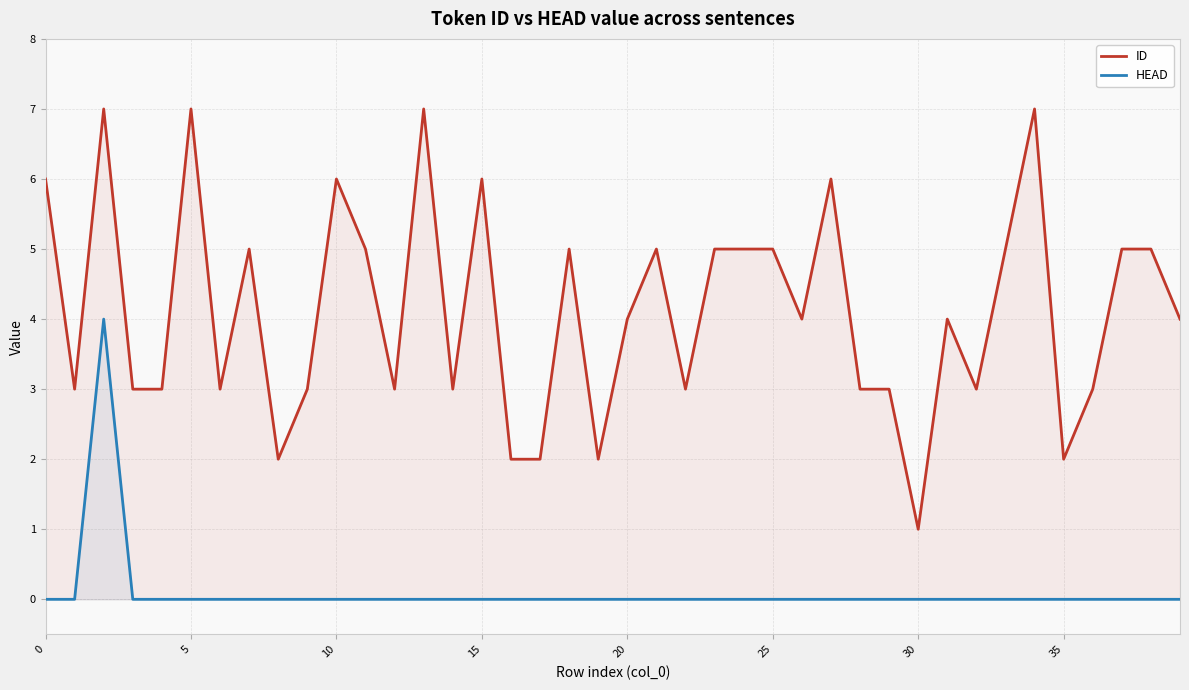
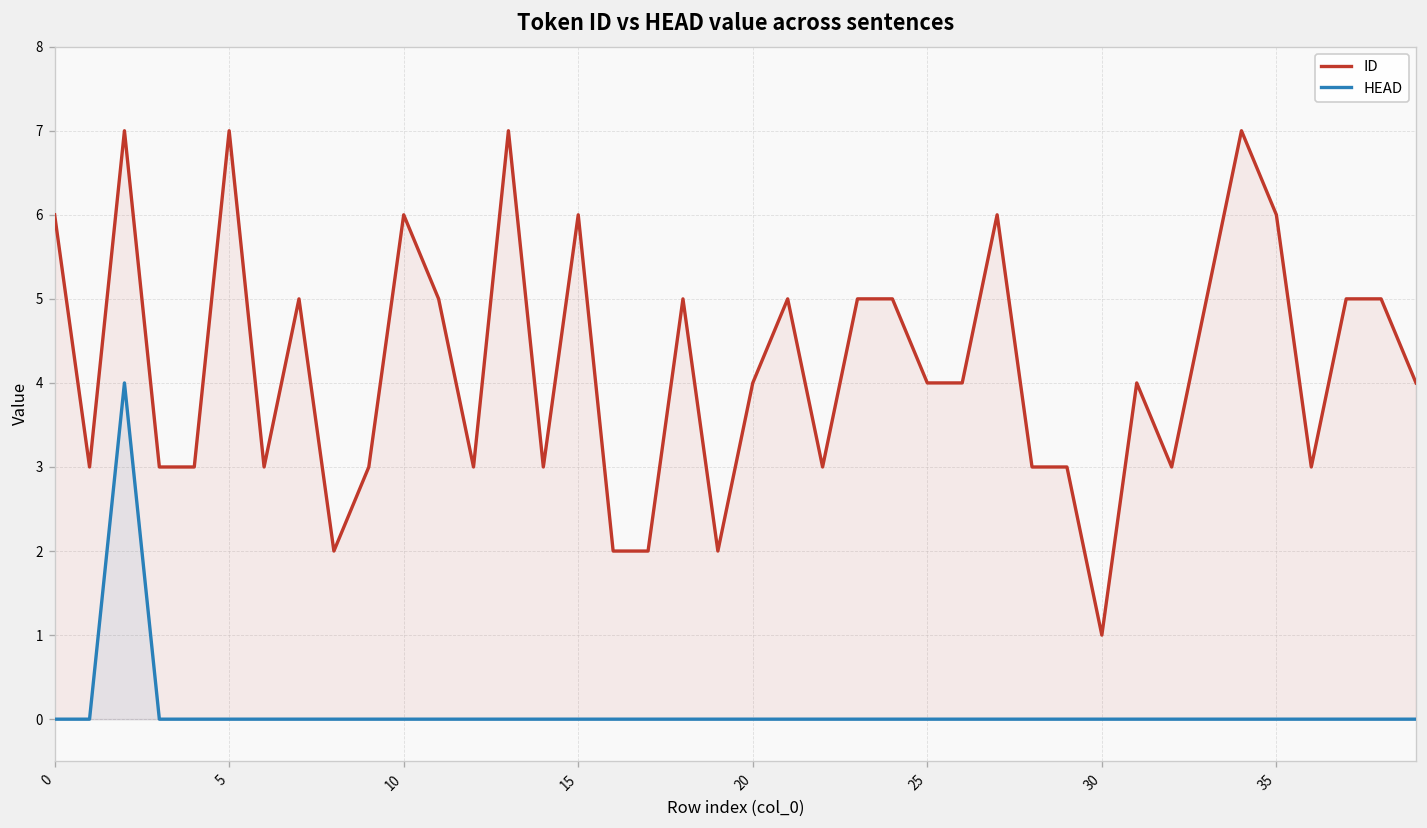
  {
    "ID": {
      "0": 6,
      "5": 7,
      "10": 6,
      "15": 6,
      "20": 4,
-     "25": 5,
+     "25": 4,
      "30": 1,
-     "35": 2
+     "35": 6
    },
    "HEAD": {
      "0": 0,
      "5": 0,
      "10": 0,
      "15": 0,
      "20": 0,
      "25": 0,
      "30": 0,
      "35": 0
    }
  }
